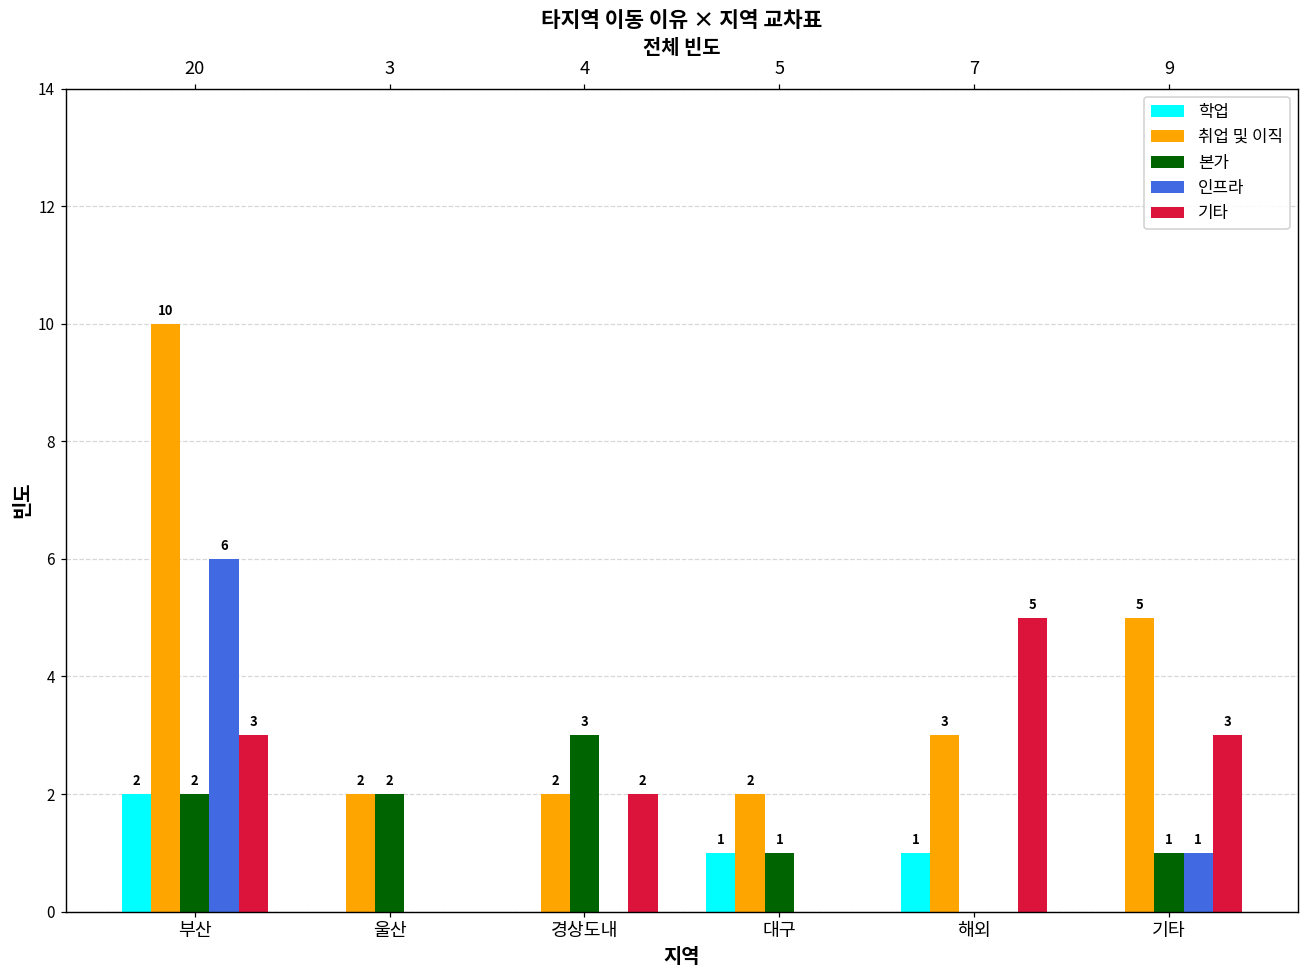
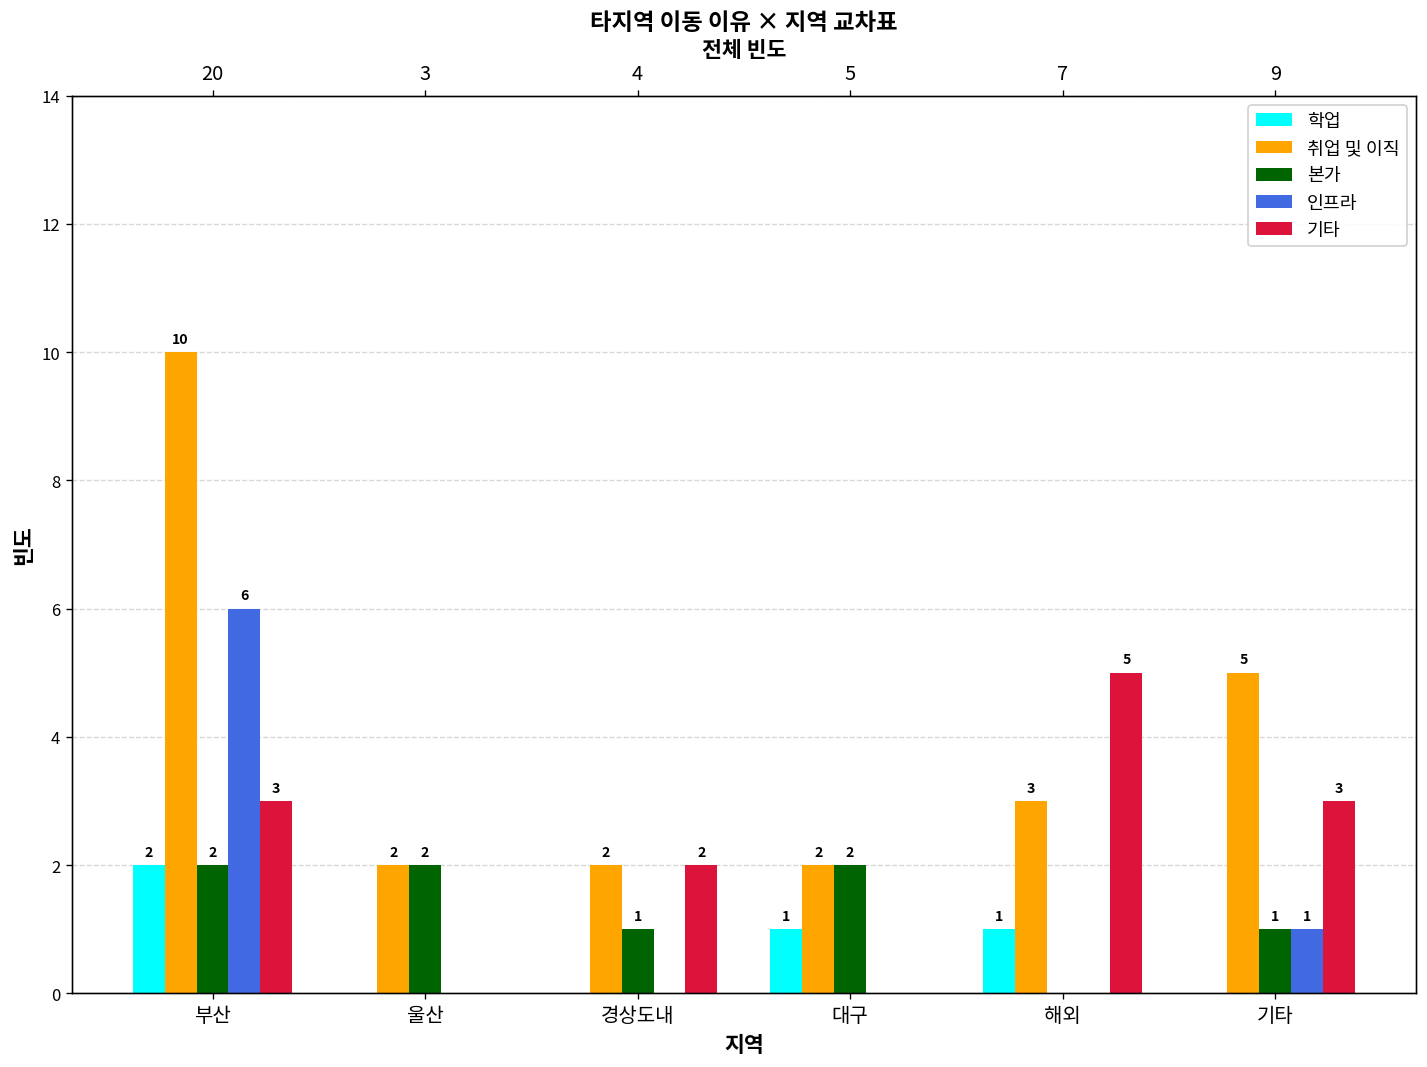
  {
    "본가": {
      "부산": 2,
      "울산": 2,
-     "경상도내": 3,
-     "대구": 1,
+     "경상도내": 1,
+     "대구": 2,
      "기타": 1
    }
  }
